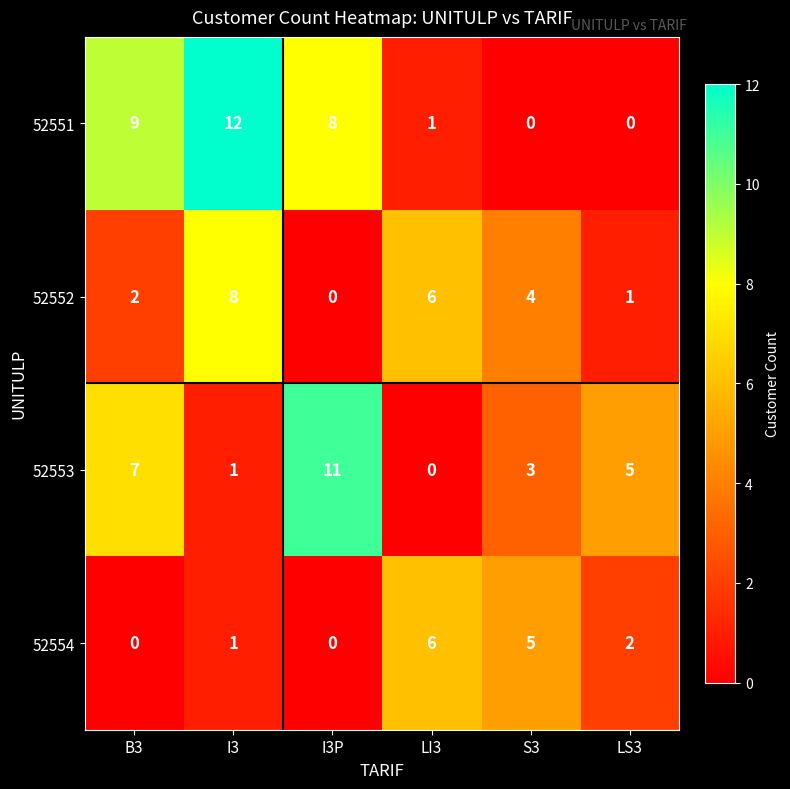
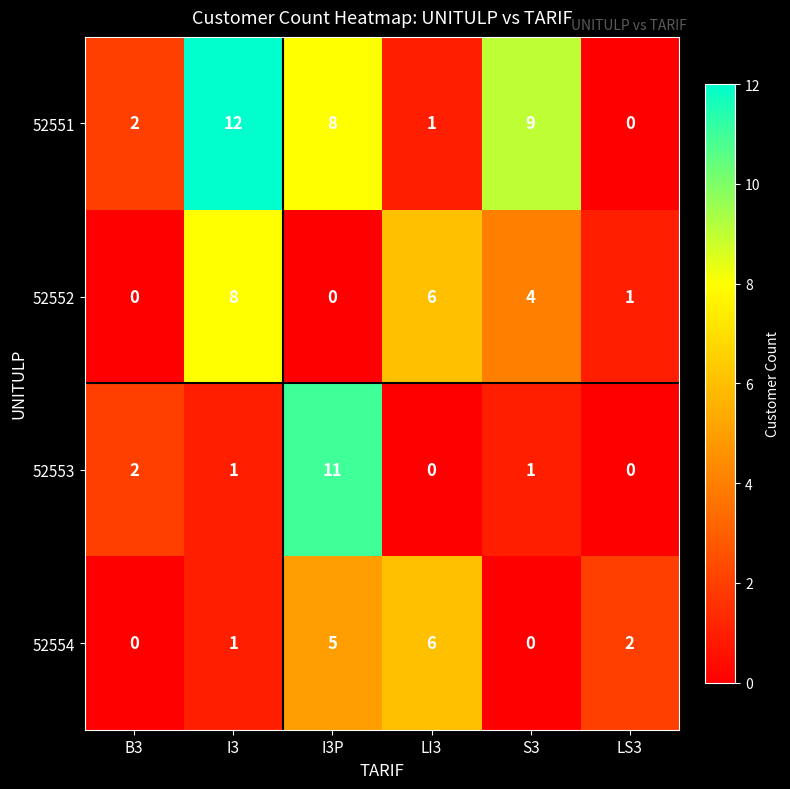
  {
    "52551": {
-     "B3": 9,
+     "B3": 2,
      "I3": 12,
      "I3P": 8,
      "LI3": 1,
-     "S3": 0,
+     "S3": 9,
      "LS3": 0
    },
    "52552": {
-     "B3": 2,
+     "B3": 0,
      "I3": 8,
      "I3P": 0,
      "LI3": 6,
      "S3": 4,
      "LS3": 1
    },
    "52553": {
-     "B3": 7,
+     "B3": 2,
      "I3": 1,
      "I3P": 11,
      "LI3": 0,
-     "S3": 3,
-     "LS3": 5
+     "S3": 1,
+     "LS3": 0
    },
    "52554": {
      "B3": 0,
      "I3": 1,
-     "I3P": 0,
+     "I3P": 5,
      "LI3": 6,
-     "S3": 5,
+     "S3": 0,
      "LS3": 2
    }
  }
